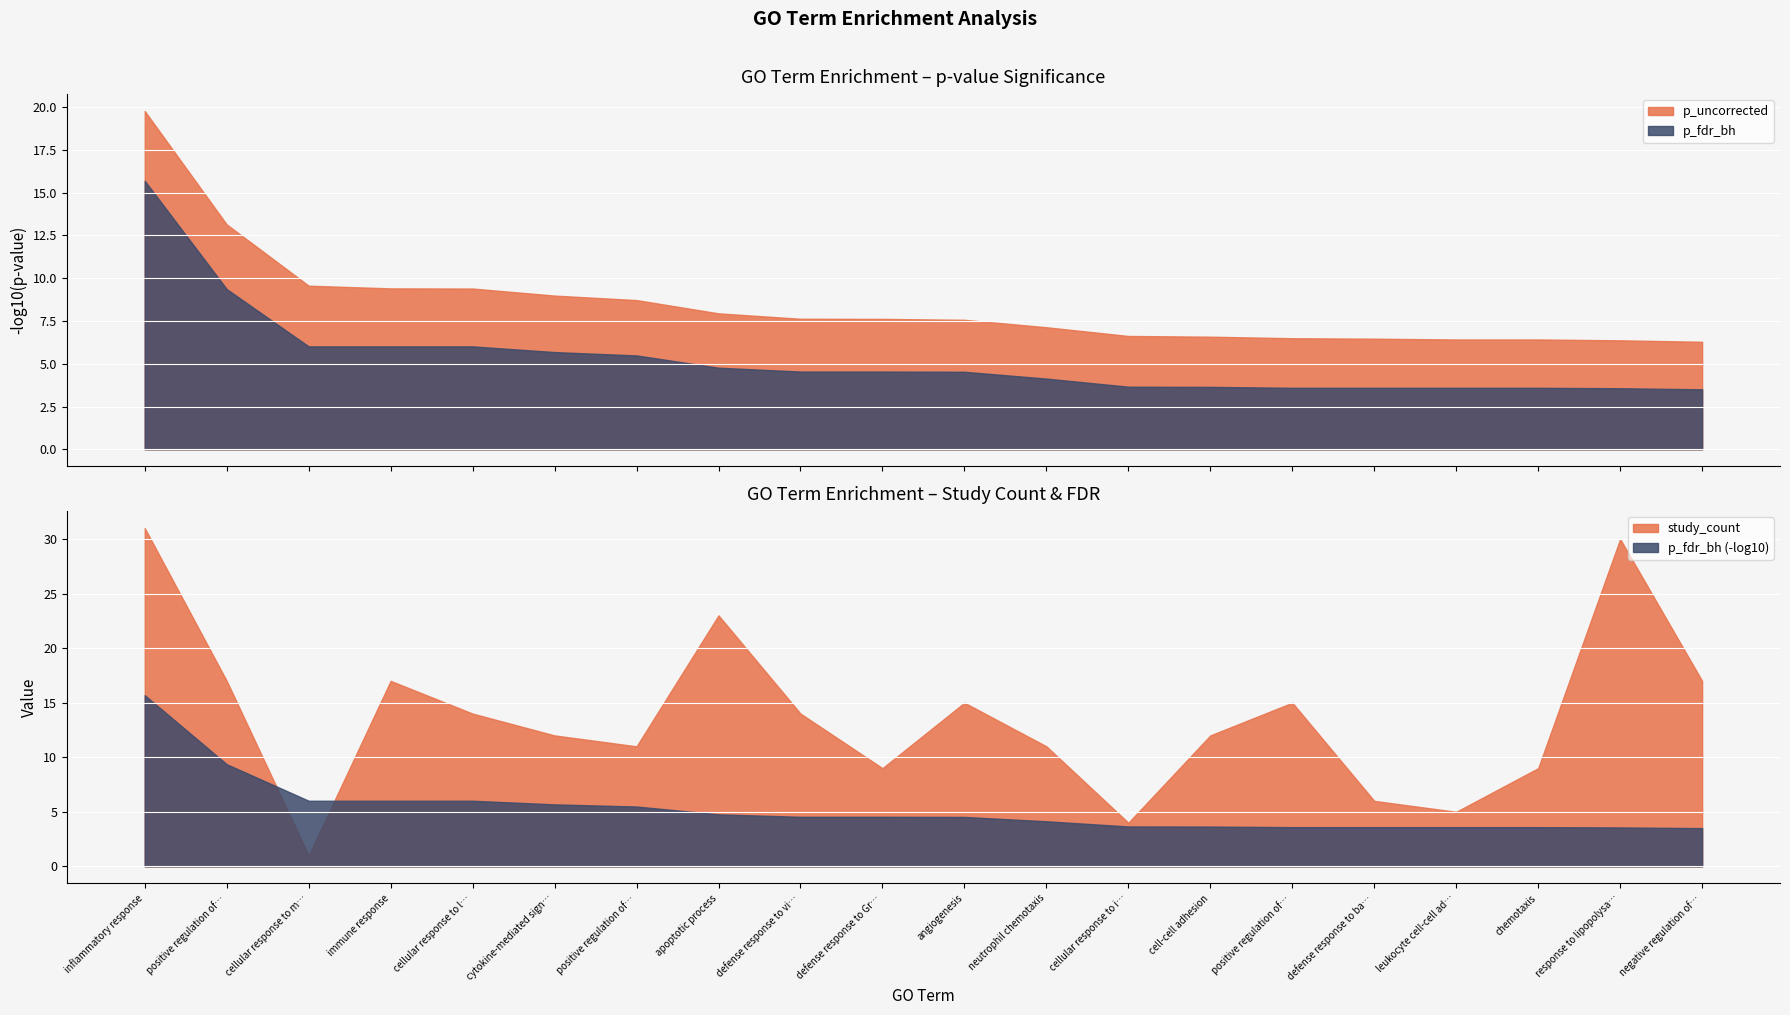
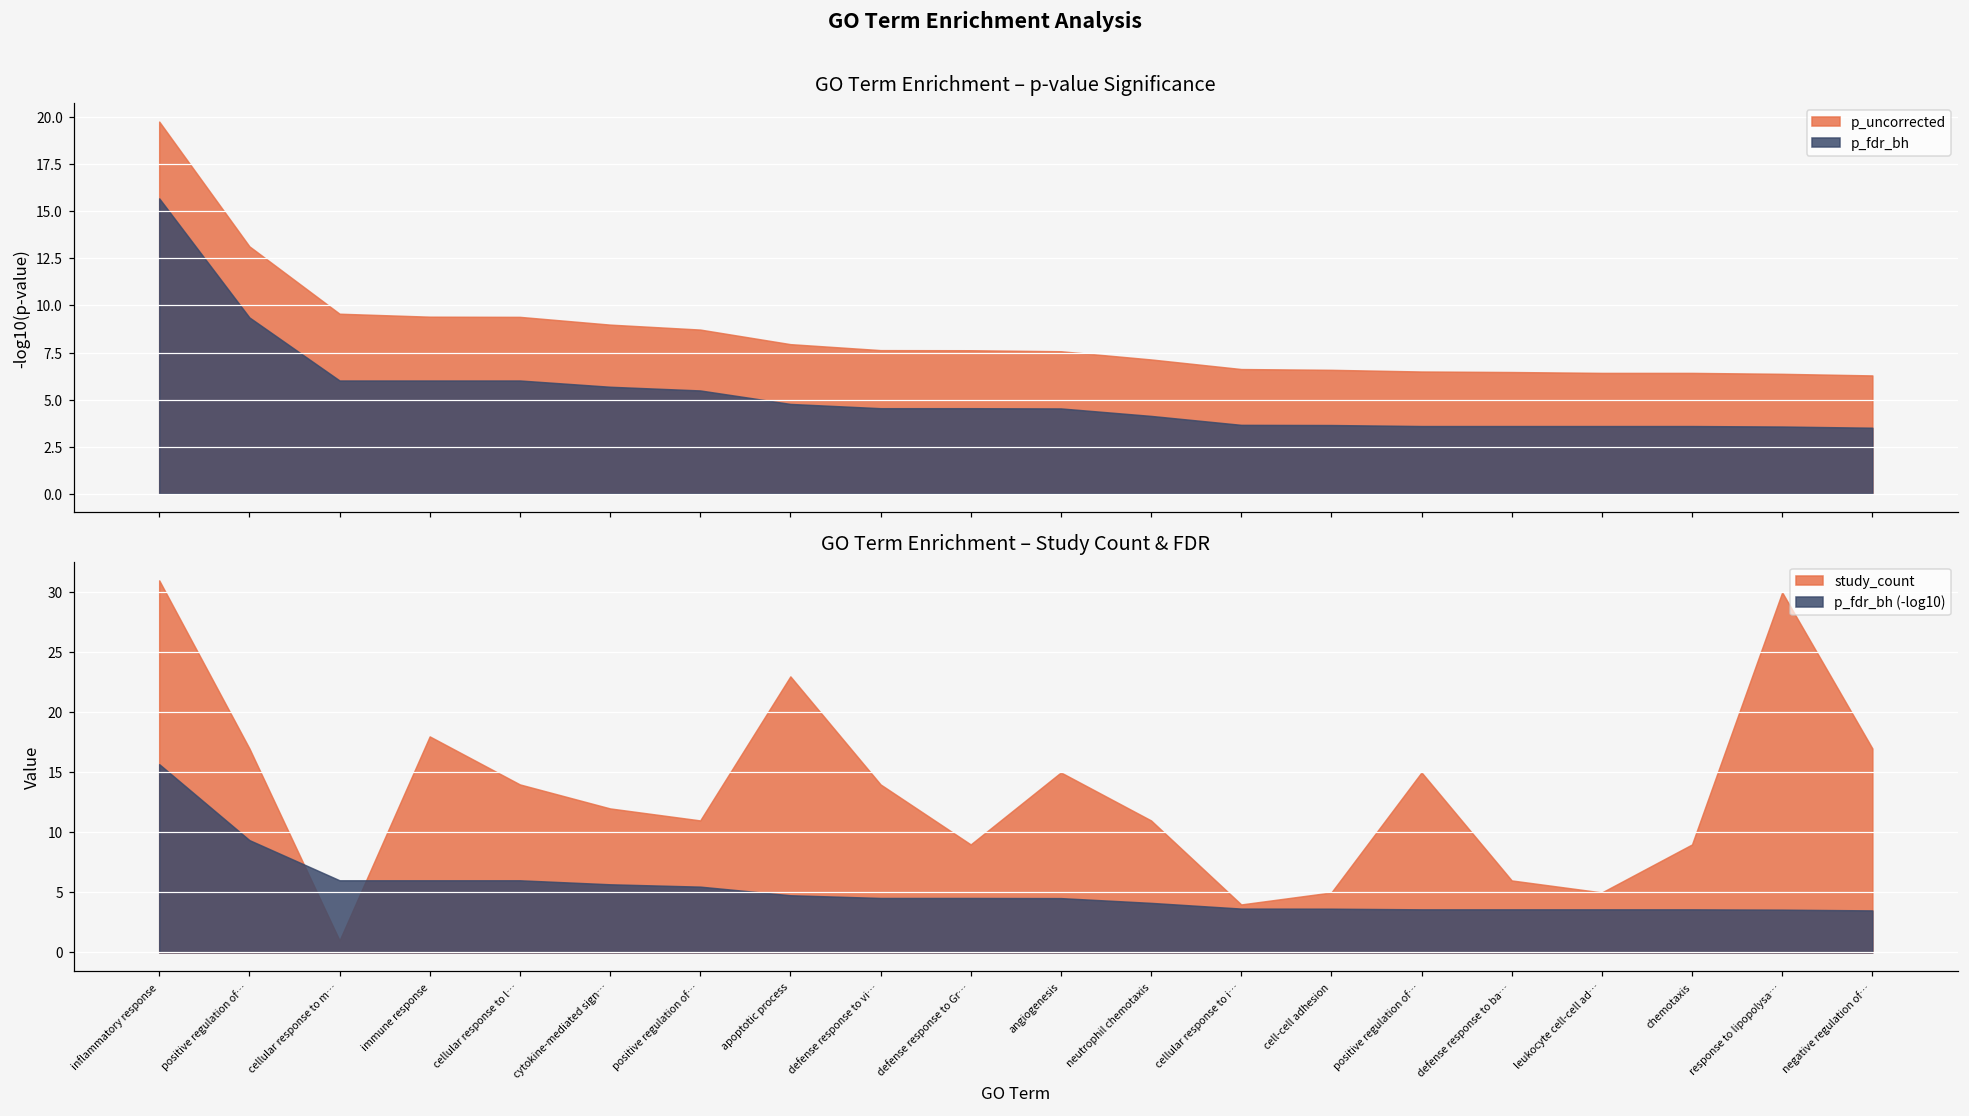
  {
    "GO Term Enrichment – Study Count & FDR": {
      "study_count": {
        "inflammatory response": 31,
        "cellular response to m…": 1,
-       "immune response": 17,
+       "immune response": 18,
        "cellular response to l…": 14,
        "cytokine-mediated sign…": 12,
        "apoptotic process": 23,
        "defense response to vi…": 14,
        "defense response to Gr…": 9,
        "angiogenesis": 15,
        "neutrophil chemotaxis": 11,
        "cellular response to i…": 4,
-       "cell-cell adhesion": 12,
+       "cell-cell adhesion": 5,
        "defense response to ba…": 6,
        "leukocyte cell-cell ad…": 5,
        "chemotaxis": 9,
        "response to lipopolysa…": 30,
        "negative regulation of…": 17
      },
      "p_fdr_bh (-log10)": {
        "inflammatory response": 15.7,
        "cellular response to m…": 6,
        "immune response": 6,
        "cellular response to l…": 6,
        "cytokine-mediated sign…": 5.7,
        "apoptotic process": 4.8,
        "defense response to vi…": 4.5,
        "defense response to Gr…": 4.5,
        "angiogenesis": 4.5,
        "neutrophil chemotaxis": 4,
        "cellular response to i…": 3.7,
        "cell-cell adhesion": 3.6,
        "defense response to ba…": 3.6,
        "leukocyte cell-cell ad…": 3.6,
        "chemotaxis": 3.6,
        "response to lipopolysa…": 3.6,
        "negative regulation of…": 3.5
      }
    }
  }
